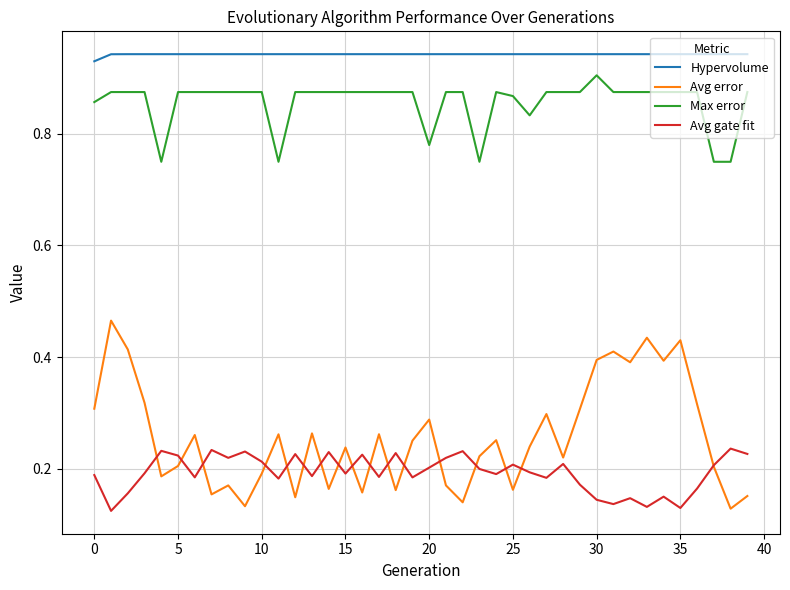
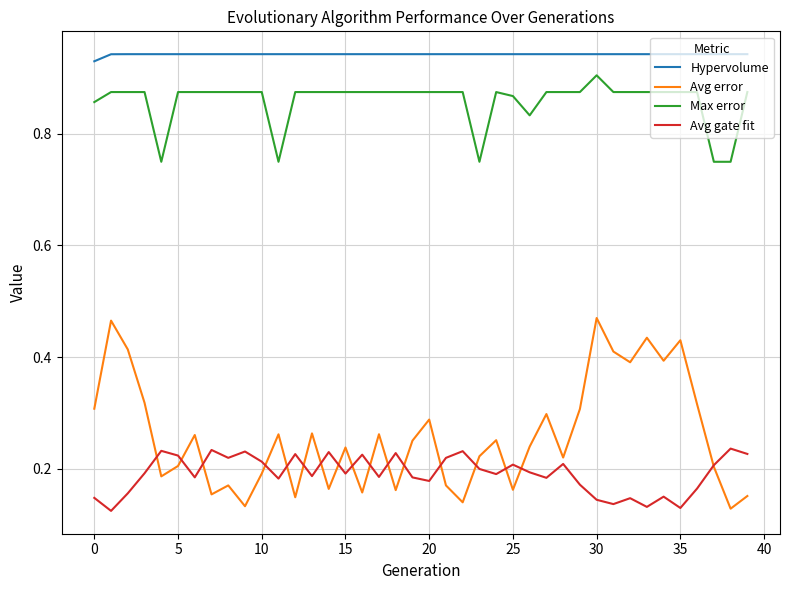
  {
    "Hypervolume": {
      "0": 0.93,
      "5": 0.94,
      "10": 0.94,
      "15": 0.94,
      "20": 0.94,
      "25": 0.94,
      "30": 0.94
    },
    "Avg error": {
      "0": 0.31,
      "5": 0.20,
      "10": 0.19,
      "15": 0.24,
      "20": 0.29,
      "25": 0.16,
-     "30": 0.39,
+     "30": 0.47,
      "35": 0.43
    },
    "Max error": {
      "0": 0.86,
      "5": 0.88,
      "10": 0.88,
      "15": 0.88,
-     "20": 0.78,
+     "20": 0.88,
      "25": 0.87,
      "30": 0.91
    },
    "Avg gate fit": {
-     "0": 0.19,
+     "0": 0.15,
      "5": 0.22,
      "10": 0.21,
      "15": 0.19,
-     "20": 0.20,
+     "20": 0.18,
      "25": 0.21,
      "30": 0.14,
      "35": 0.13
    }
  }
